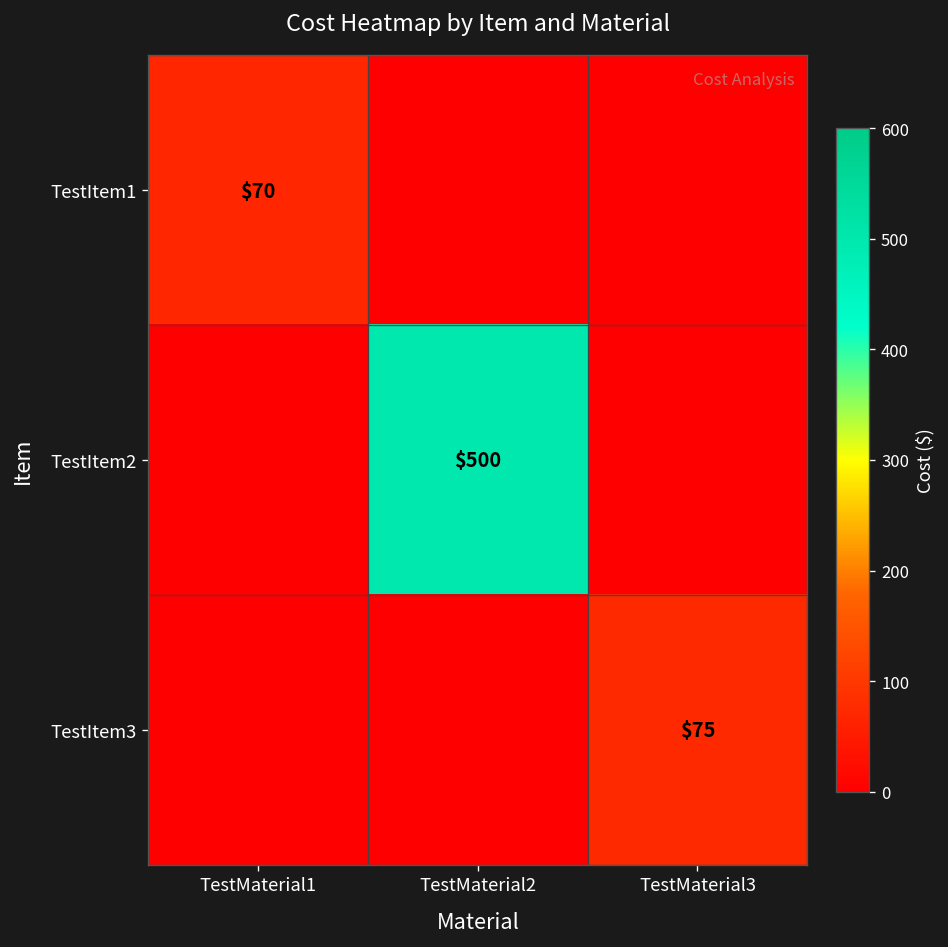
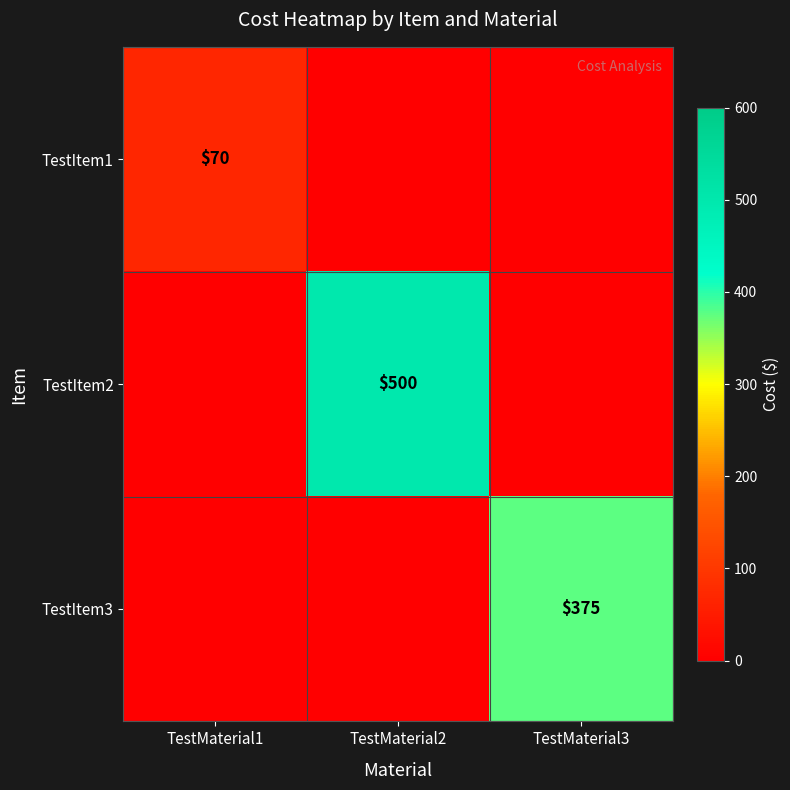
  {
    "TestItem1": {
      "TestMaterial1": "$70"
    },
    "TestItem2": {
      "TestMaterial2": "$500"
    },
    "TestItem3": {
-     "TestMaterial3": "$75"
+     "TestMaterial3": "$375"
    }
  }
